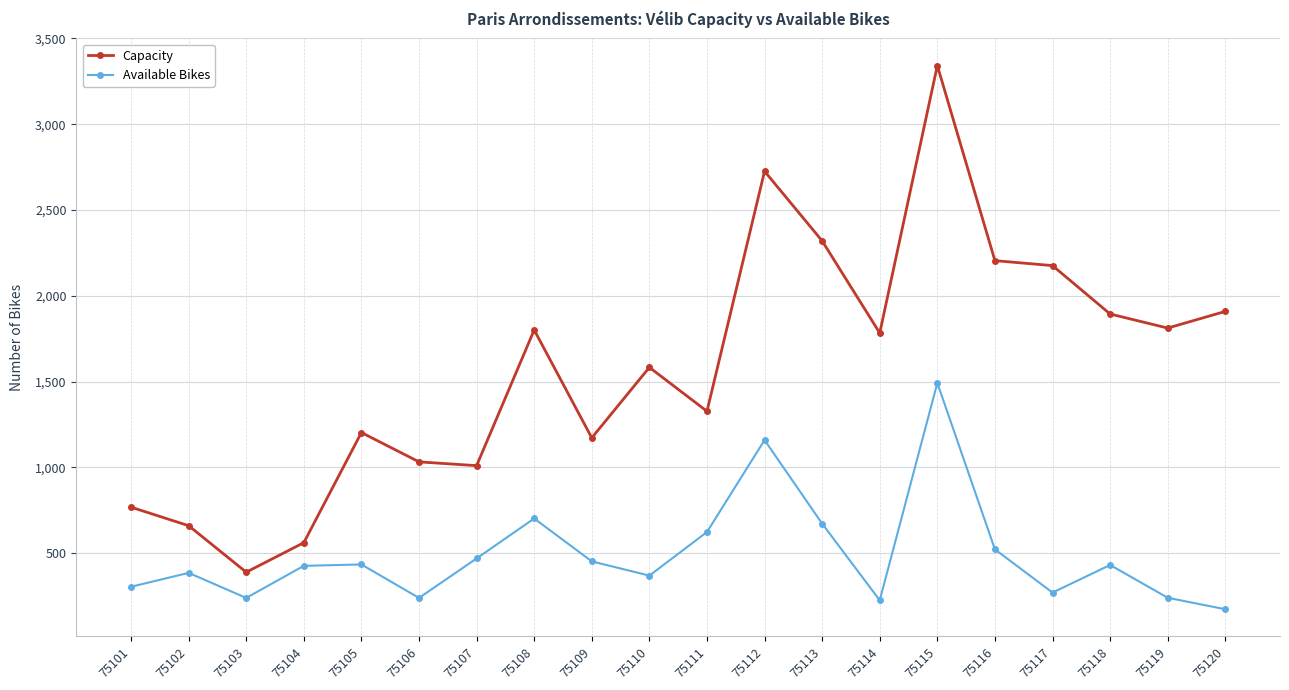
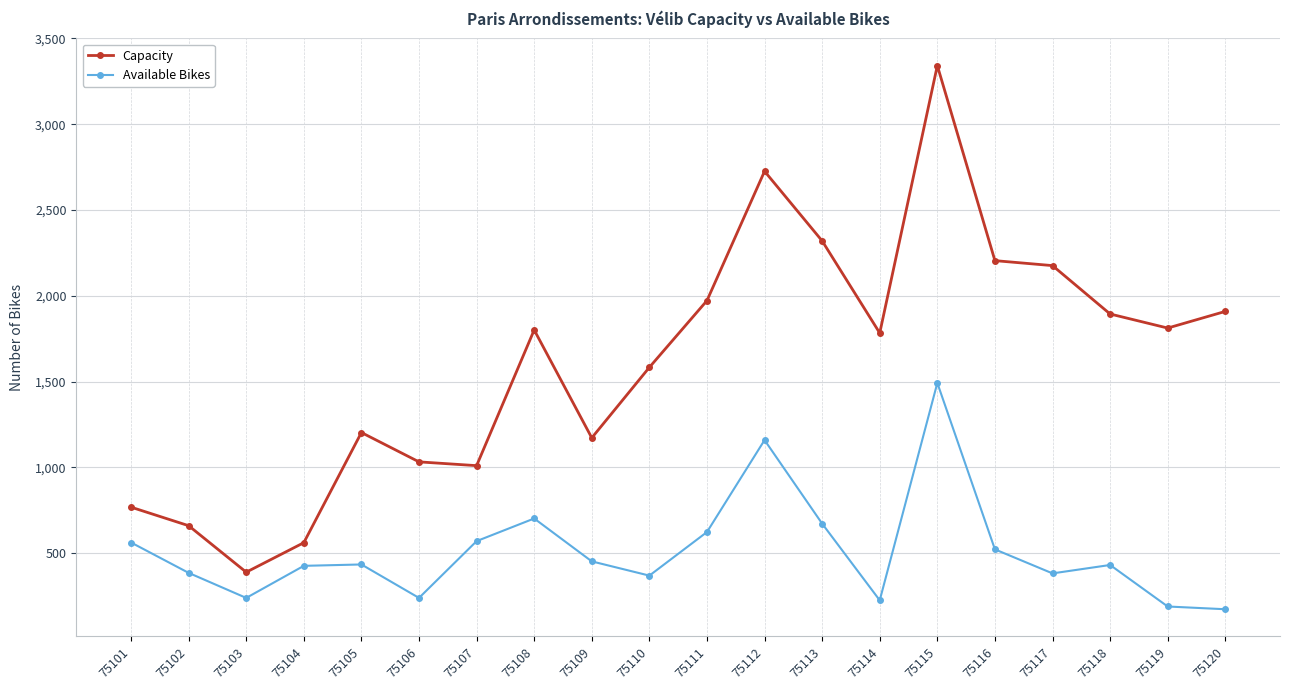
  {
    "Capacity": {
      "75101": "770",
      "75102": "660",
      "75103": "390",
      "75104": "560",
      "75105": "1,200",
      "75106": "1,030",
      "75107": "1,010",
      "75108": "1,800",
      "75109": "1,170",
      "75110": "1,580",
-     "75111": "1,330",
+     "75111": "1,970",
      "75112": "2,730",
      "75113": "2,320",
      "75114": "1,780",
      "75115": "3,340",
      "75116": "2,210",
      "75117": "2,180",
      "75118": "1,890",
      "75119": "1,810",
      "75120": "1,910"
    },
    "Available Bikes": {
-     "75101": "300",
+     "75101": "560",
      "75102": "390",
      "75103": "240",
      "75104": "430",
      "75105": "430",
      "75106": "240",
-     "75107": "470",
+     "75107": "570",
      "75108": "700",
      "75109": "450",
      "75110": "370",
      "75111": "620",
      "75112": "1,160",
      "75113": "670",
      "75114": "230",
      "75115": "1,490",
      "75116": "520",
-     "75117": "270",
+     "75117": "380",
      "75118": "430",
-     "75119": "240",
+     "75119": "190",
      "75120": "170"
    }
  }
